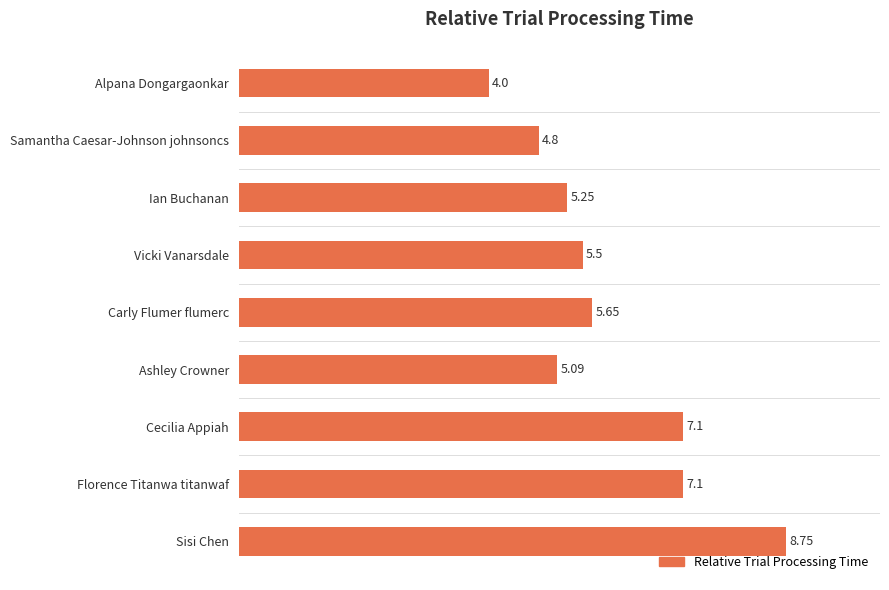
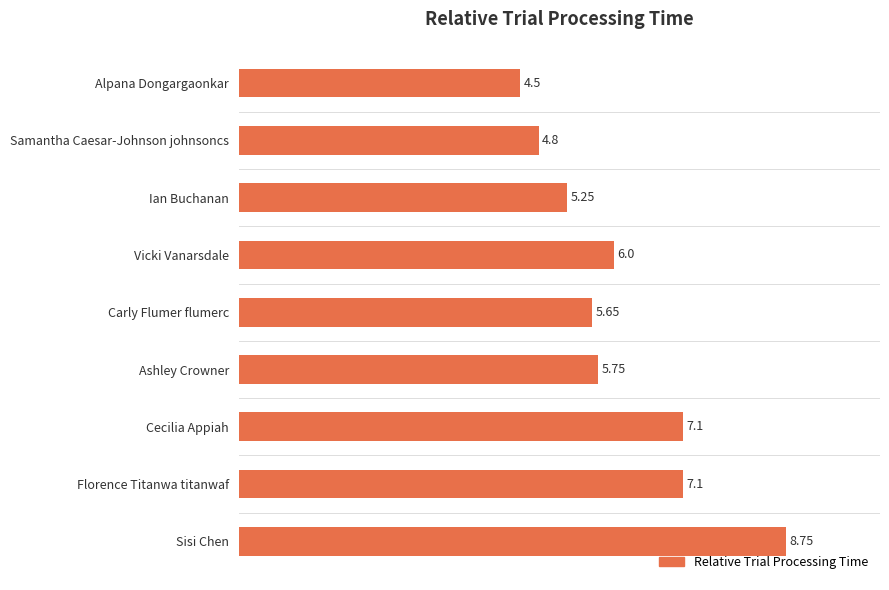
  {
-   "Alpana Dongargaonkar": 4.0,
+   "Alpana Dongargaonkar": 4.5,
    "Samantha Caesar-Johnson johnsoncs": 4.8,
    "Ian Buchanan": 5.25,
-   "Vicki Vanarsdale": 5.5,
+   "Vicki Vanarsdale": 6.0,
    "Carly Flumer flumerc": 5.65,
-   "Ashley Crowner": 5.09,
+   "Ashley Crowner": 5.75,
    "Cecilia Appiah": 7.1,
    "Florence Titanwa titanwaf": 7.1,
    "Sisi Chen": 8.75
  }
